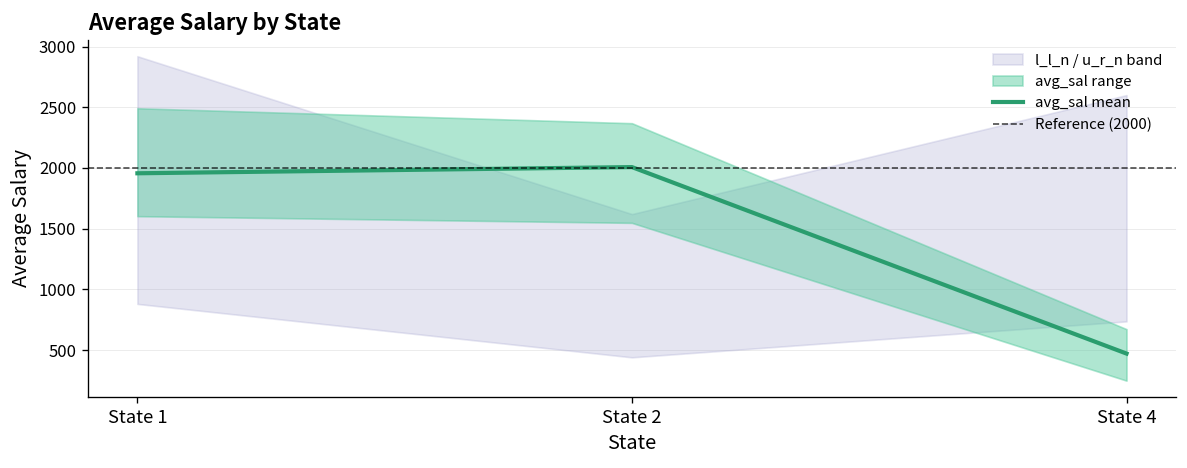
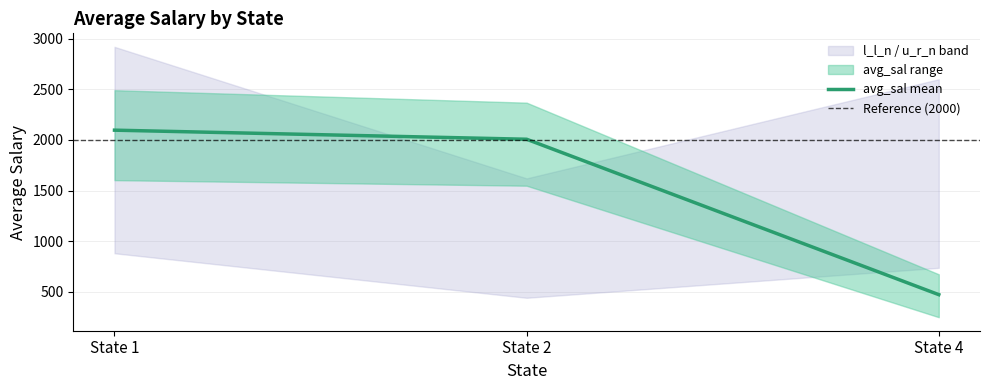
  {
    "avg_sal mean": {
-     "State 1": 1960,
+     "State 1": 2100,
      "State 2": 2010,
      "State 4": 470
    }
  }
